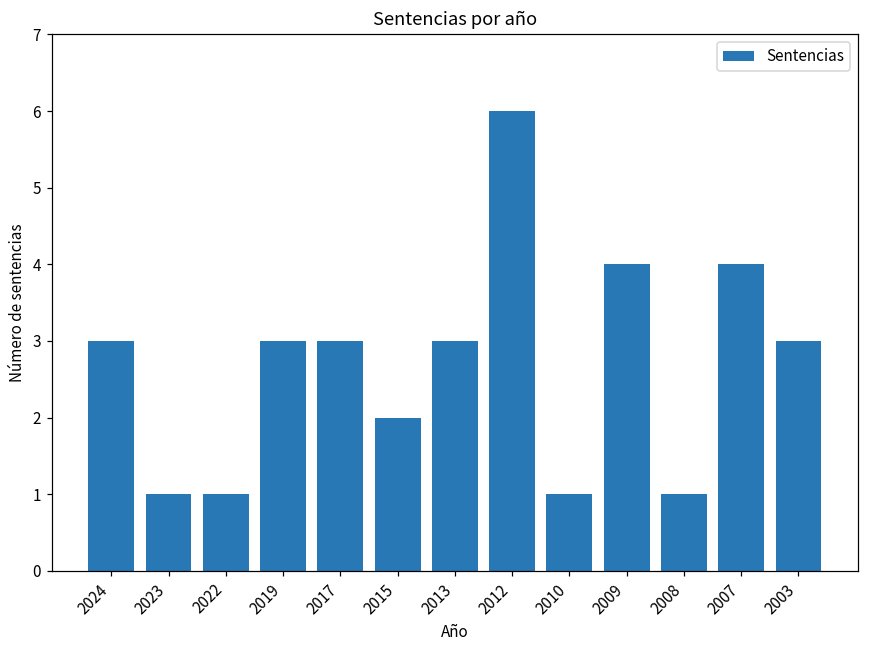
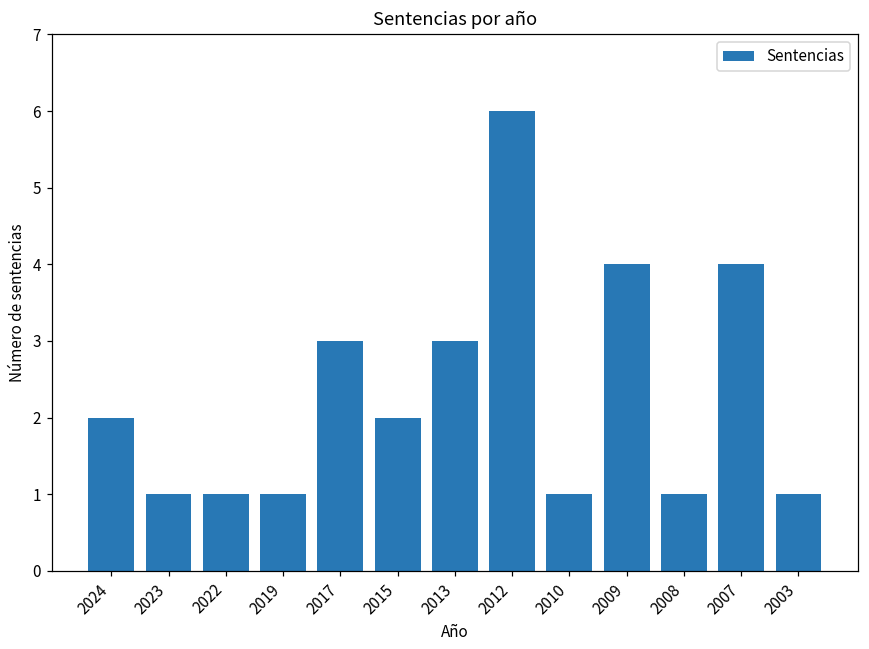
  {
-   "2024": 3,
+   "2024": 2,
    "2023": 1,
    "2022": 1,
-   "2019": 3,
+   "2019": 1,
    "2017": 3,
    "2015": 2,
    "2013": 3,
    "2012": 6,
    "2010": 1,
    "2009": 4,
    "2008": 1,
    "2007": 4,
-   "2003": 3
+   "2003": 1
  }
